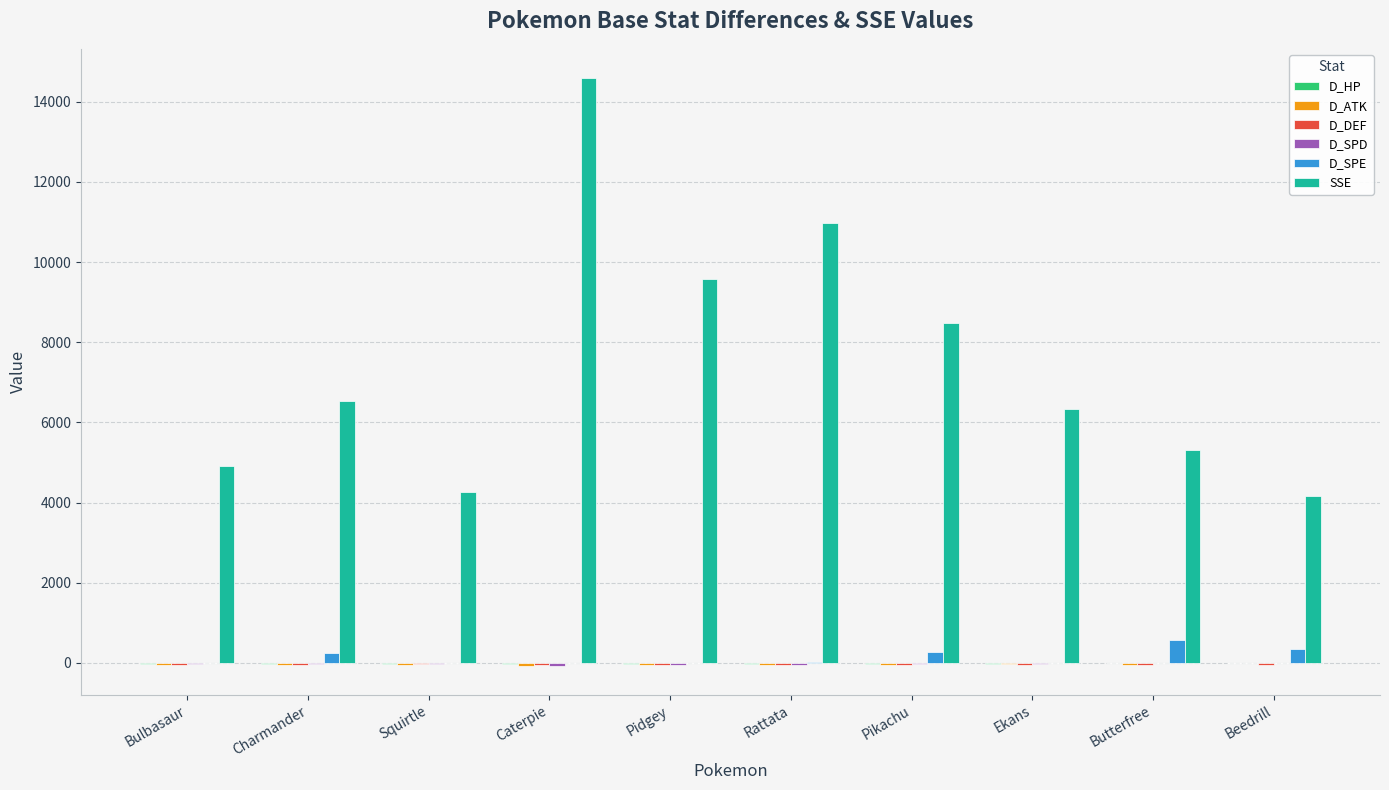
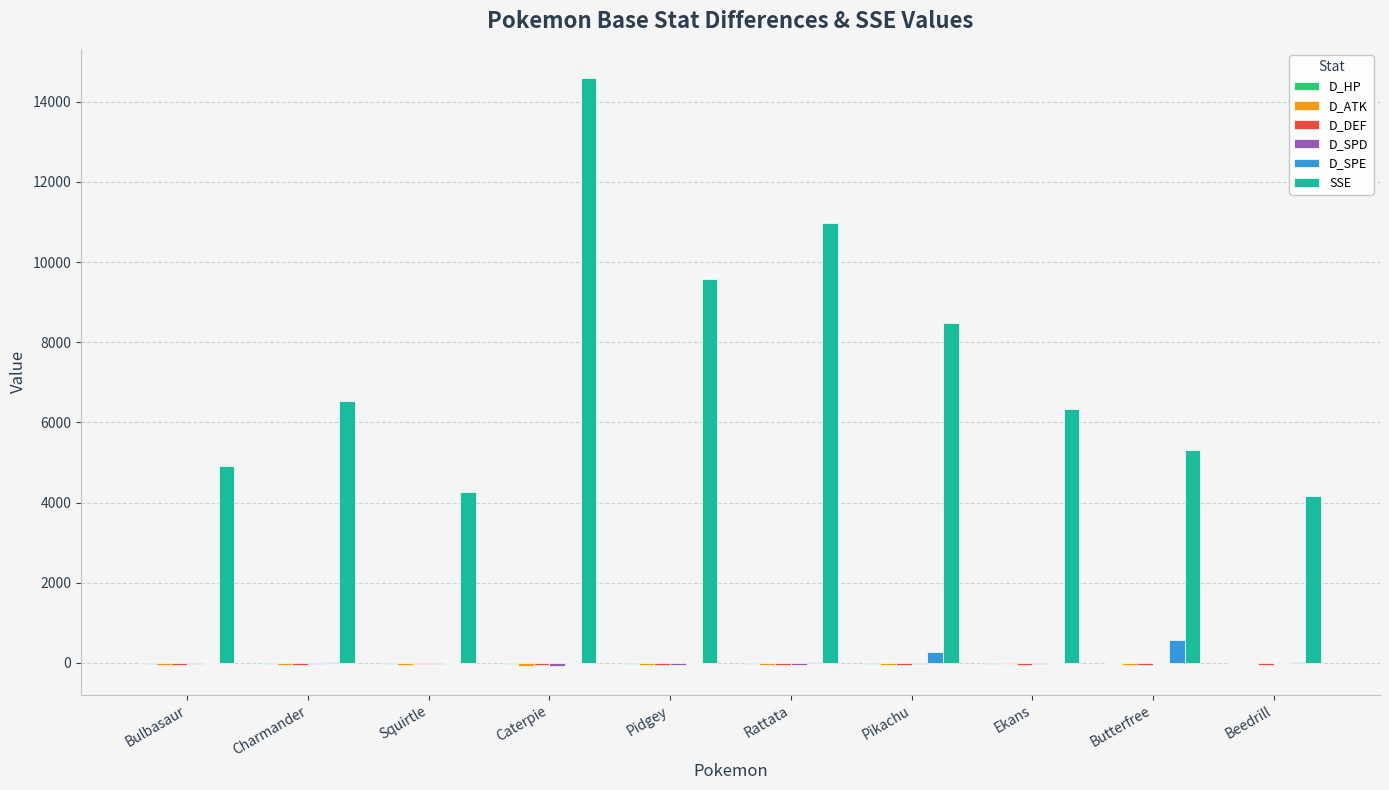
  {
    "D_ATK": {
      "Caterpie": -100
    },
    "D_SPD": {
      "Caterpie": -100
    },
    "D_SPE": {
-     "Charmander": 200,
+     "Charmander": 0,
      "Pikachu": 300,
      "Butterfree": 600,
-     "Beedrill": 300
+     "Beedrill": 0
    }
  }
